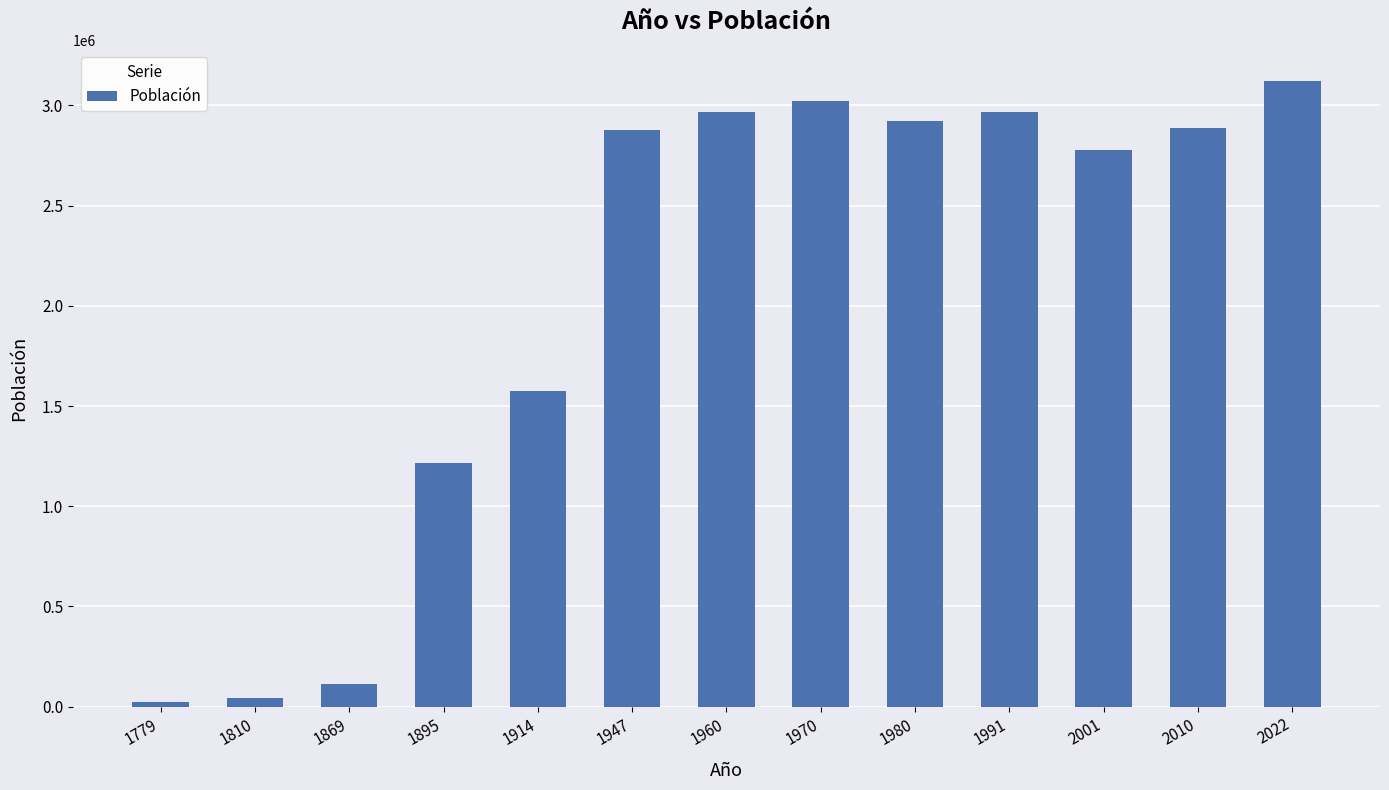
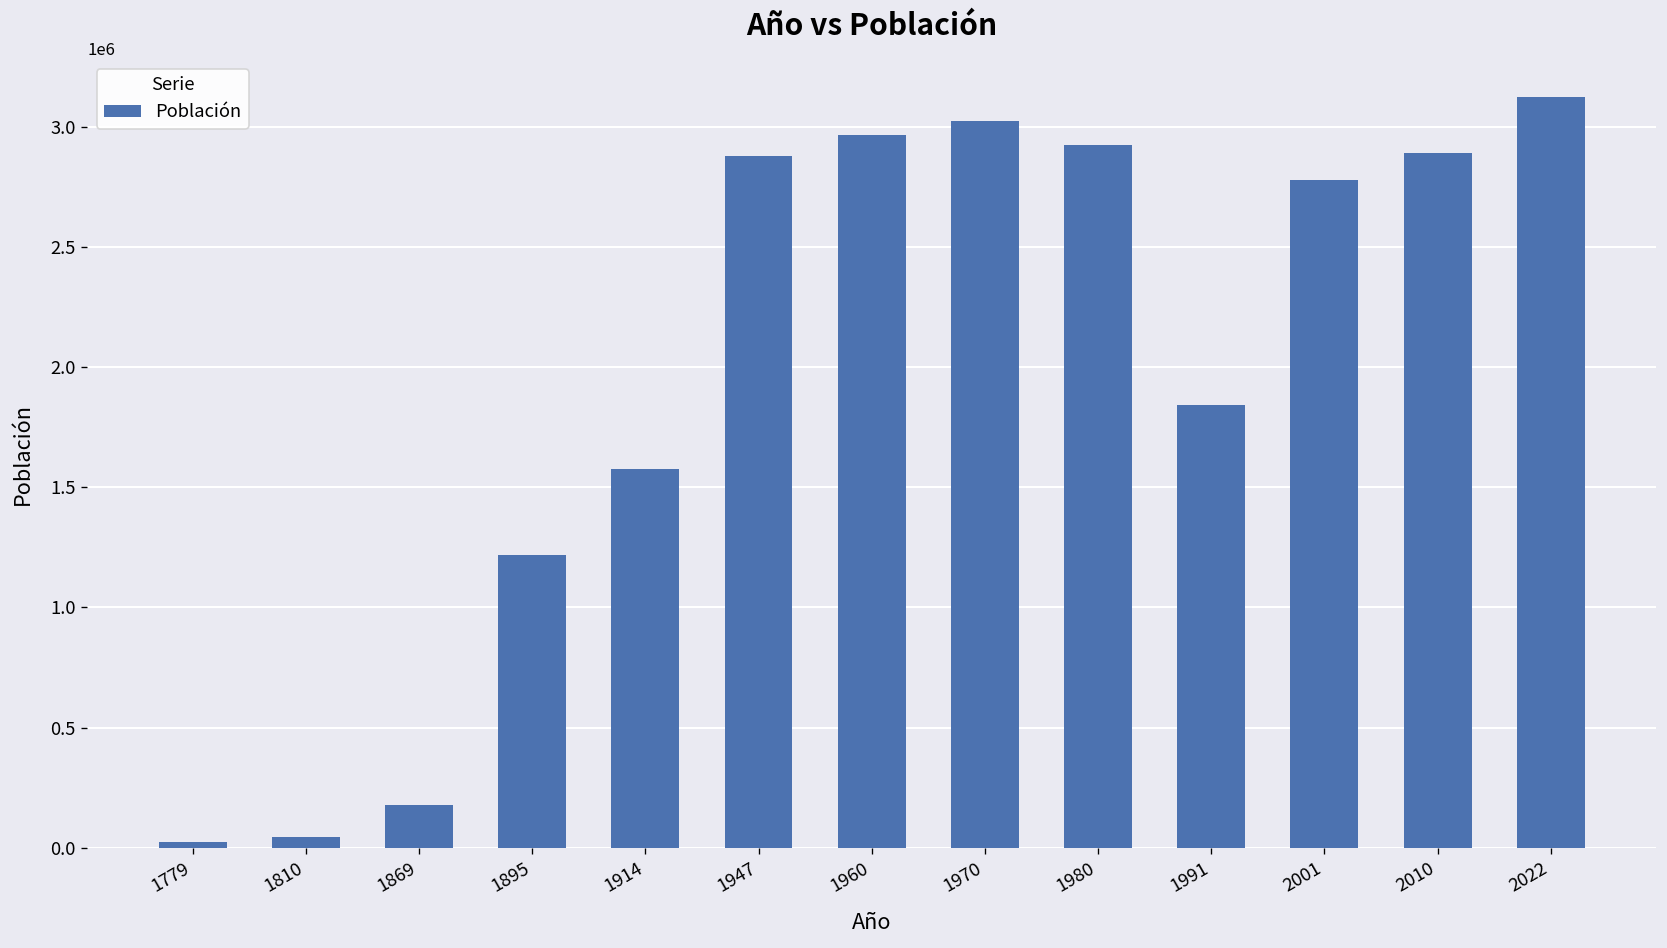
  {
    "1779": 20000,
    "1810": 40000,
-   "1869": 110000,
+   "1869": 180000,
    "1895": 1220000,
    "1914": 1580000,
    "1947": 2880000,
    "1960": 2970000,
    "1970": 3020000,
    "1980": 2920000,
-   "1991": 2970000,
+   "1991": 1840000,
    "2001": 2780000,
    "2010": 2890000,
    "2022": 3120000
  }
